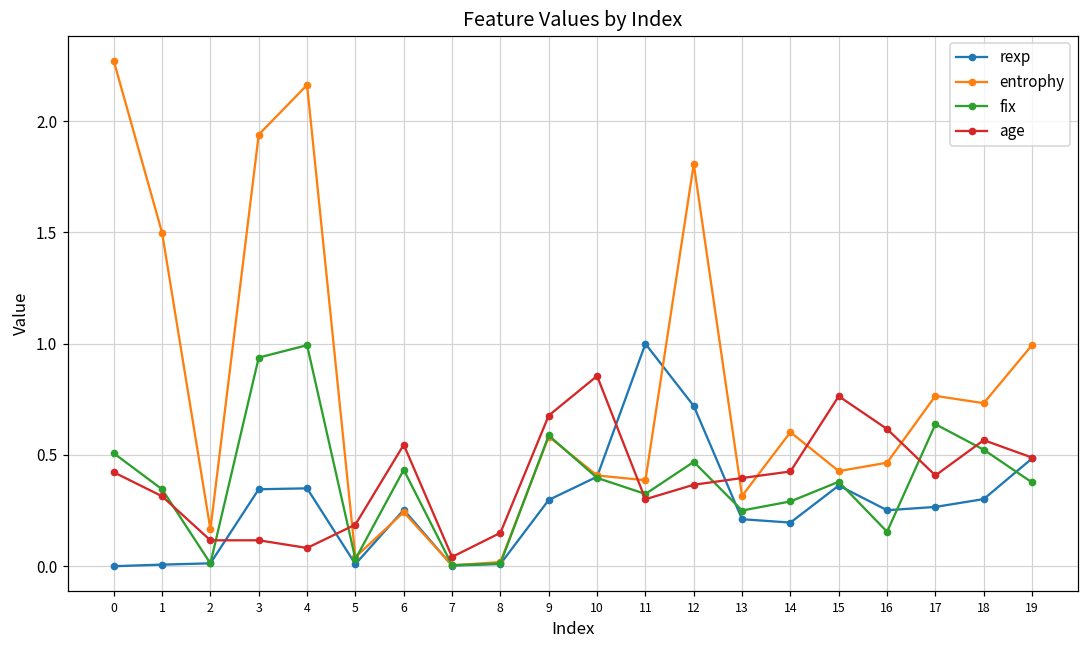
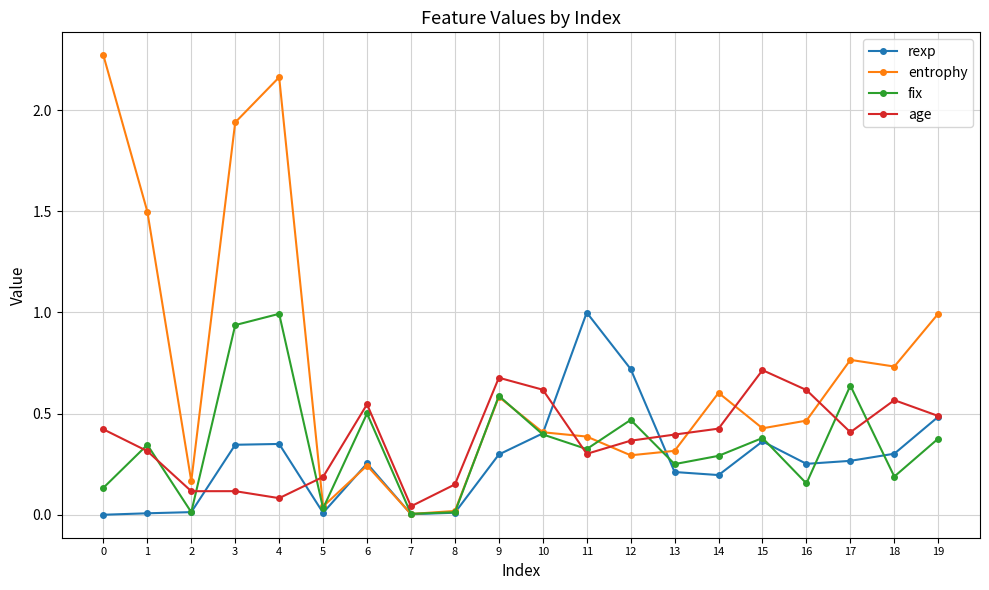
  {
    "rexp": {
      "0": 0.00,
      "1": 0.01,
      "3": 0.35,
      "4": 0.35,
      "5": 0.01,
      "9": 0.30,
      "11": 1.00,
      "12": 0.72,
      "13": 0.21,
      "14": 0.20,
      "15": 0.36,
      "16": 0.25,
      "17": 0.27,
      "18": 0.30
    },
    "entrophy": {
      "0": 2.27,
      "1": 1.50,
      "2": 0.17,
      "3": 1.94,
      "4": 2.16,
      "11": 0.39,
-     "12": 1.81,
+     "12": 0.29,
      "13": 0.32,
      "14": 0.60,
      "15": 0.43,
      "16": 0.47,
      "17": 0.77,
      "18": 0.73,
      "19": 0.99
    },
    "fix": {
-     "0": 0.51,
+     "0": 0.13,
      "1": 0.35,
      "3": 0.94,
      "4": 0.99,
-     "6": 0.43,
+     "6": 0.50,
      "11": 0.32,
      "12": 0.47,
      "13": 0.25,
      "14": 0.29,
      "15": 0.38,
      "16": 0.15,
      "17": 0.64,
-     "18": 0.52,
+     "18": 0.19,
      "19": 0.38
    },
    "age": {
      "0": 0.42,
      "1": 0.31,
      "2": 0.12,
      "3": 0.12,
      "4": 0.08,
      "5": 0.19,
      "6": 0.55,
      "7": 0.04,
      "8": 0.15,
      "9": 0.68,
-     "10": 0.85,
+     "10": 0.62,
      "11": 0.30,
      "12": 0.37,
      "13": 0.40,
      "14": 0.43,
-     "15": 0.76,
+     "15": 0.71,
      "16": 0.62,
      "17": 0.41,
      "18": 0.57
    }
  }
